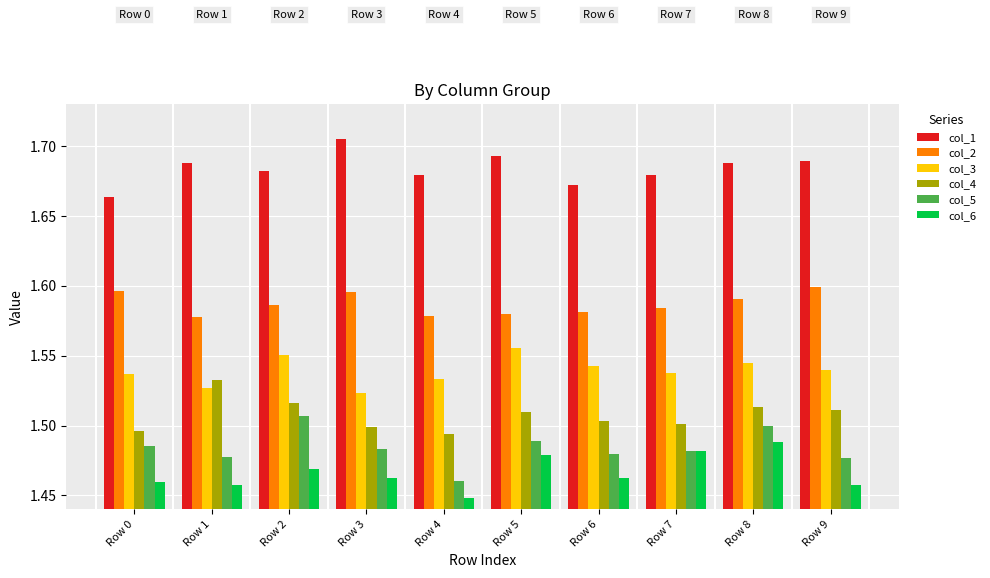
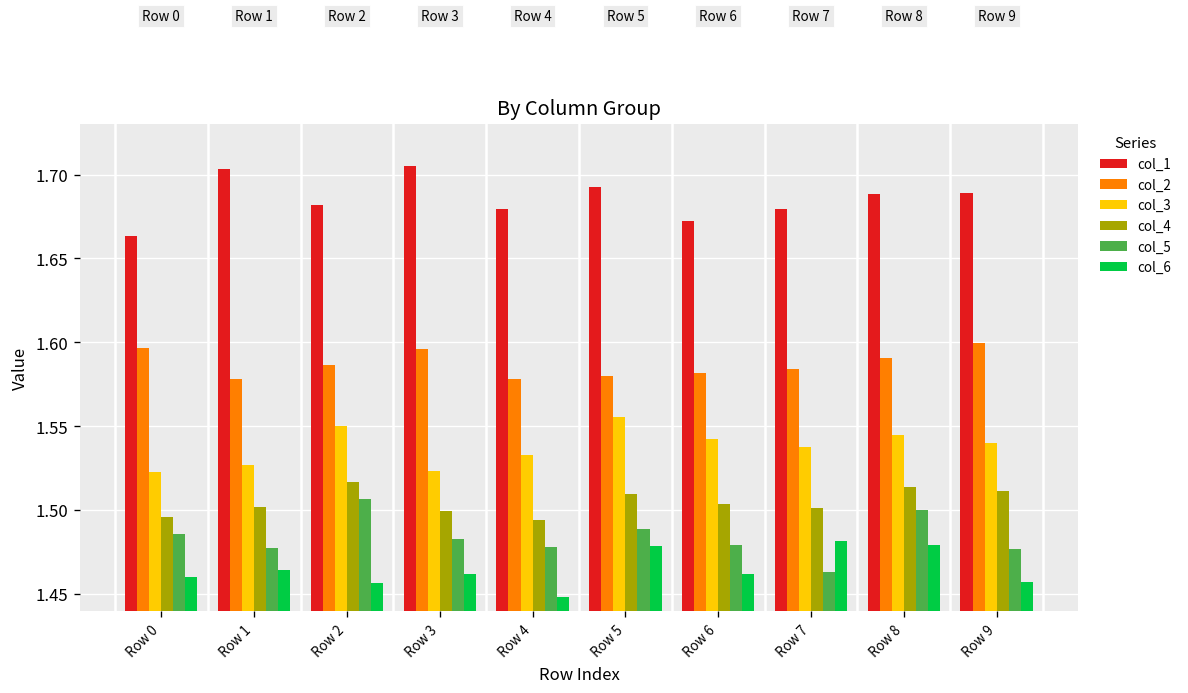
  {
    "col_1": {
      "Row 0": 1.663,
-     "Row 1": 1.688,
+     "Row 1": 1.704,
      "Row 2": 1.682,
      "Row 3": 1.705,
      "Row 4": 1.679,
      "Row 5": 1.693,
      "Row 6": 1.672,
      "Row 7": 1.679,
      "Row 8": 1.688,
      "Row 9": 1.689
    },
    "col_2": {
      "Row 0": 1.597,
      "Row 1": 1.578,
      "Row 2": 1.586,
      "Row 3": 1.596,
      "Row 4": 1.578,
      "Row 5": 1.580,
      "Row 6": 1.582,
      "Row 7": 1.584,
      "Row 8": 1.591,
      "Row 9": 1.599
    },
    "col_3": {
-     "Row 0": 1.537,
+     "Row 0": 1.522,
      "Row 1": 1.527,
      "Row 2": 1.550,
      "Row 3": 1.523,
      "Row 4": 1.533,
      "Row 5": 1.556,
      "Row 6": 1.543,
      "Row 7": 1.538,
      "Row 8": 1.545,
      "Row 9": 1.540
    },
    "col_4": {
      "Row 0": 1.496,
-     "Row 1": 1.532,
+     "Row 1": 1.502,
      "Row 2": 1.516,
      "Row 3": 1.499,
      "Row 4": 1.494,
      "Row 5": 1.510,
      "Row 6": 1.503,
      "Row 7": 1.501,
      "Row 8": 1.513,
      "Row 9": 1.511
    },
    "col_5": {
      "Row 0": 1.486,
      "Row 1": 1.477,
      "Row 2": 1.507,
      "Row 3": 1.483,
-     "Row 4": 1.460,
+     "Row 4": 1.478,
      "Row 5": 1.489,
      "Row 6": 1.479,
-     "Row 7": 1.481,
+     "Row 7": 1.463,
      "Row 8": 1.500,
      "Row 9": 1.477
    },
    "col_6": {
      "Row 0": 1.460,
-     "Row 1": 1.457,
-     "Row 2": 1.469,
+     "Row 1": 1.464,
+     "Row 2": 1.456,
      "Row 3": 1.462,
      "Row 4": 1.448,
      "Row 5": 1.479,
      "Row 6": 1.462,
      "Row 7": 1.482,
-     "Row 8": 1.488,
+     "Row 8": 1.479,
      "Row 9": 1.457
    }
  }
